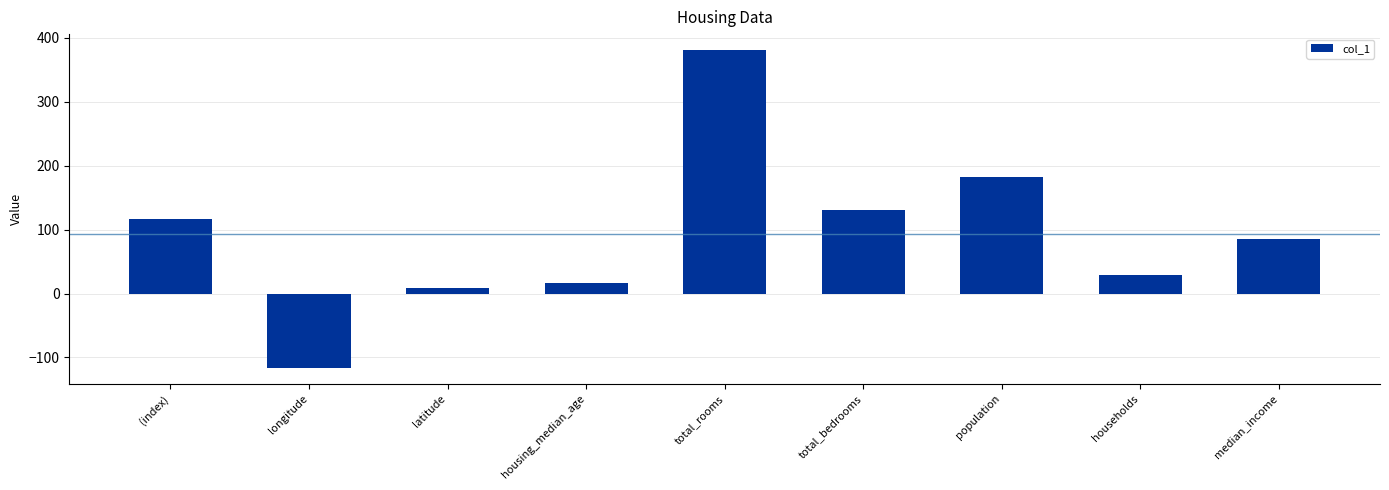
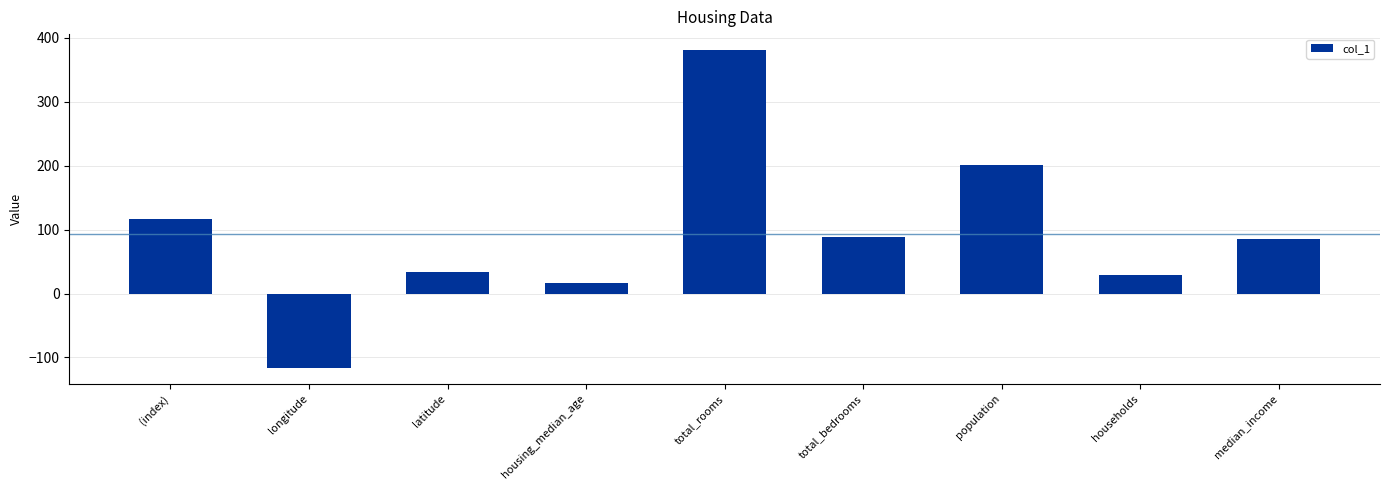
  {
    "(index)": 120,
    "longitude": -120,
-   "latitude": 10,
+   "latitude": 30,
    "housing_median_age": 20,
    "total_rooms": 380,
-   "total_bedrooms": 130,
-   "population": 180,
+   "total_bedrooms": 90,
+   "population": 200,
    "households": 30,
    "median_income": 90
  }
